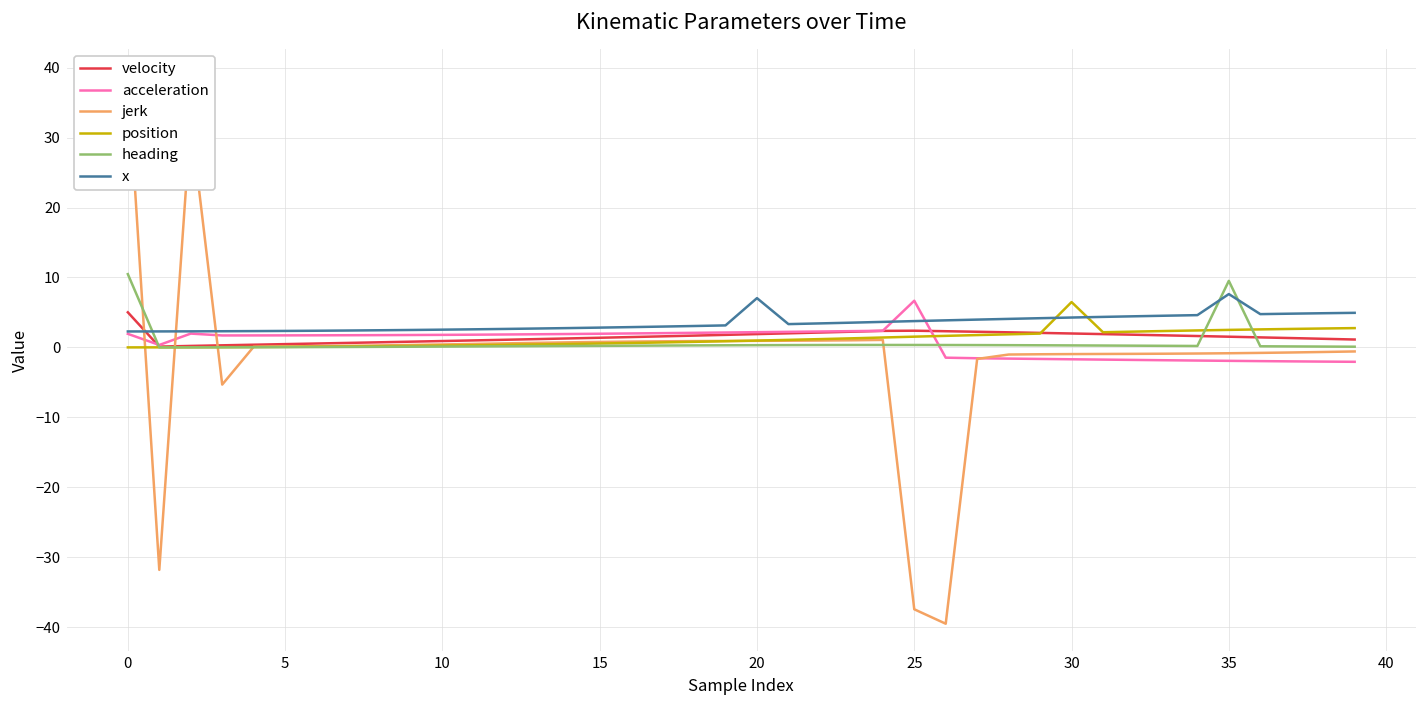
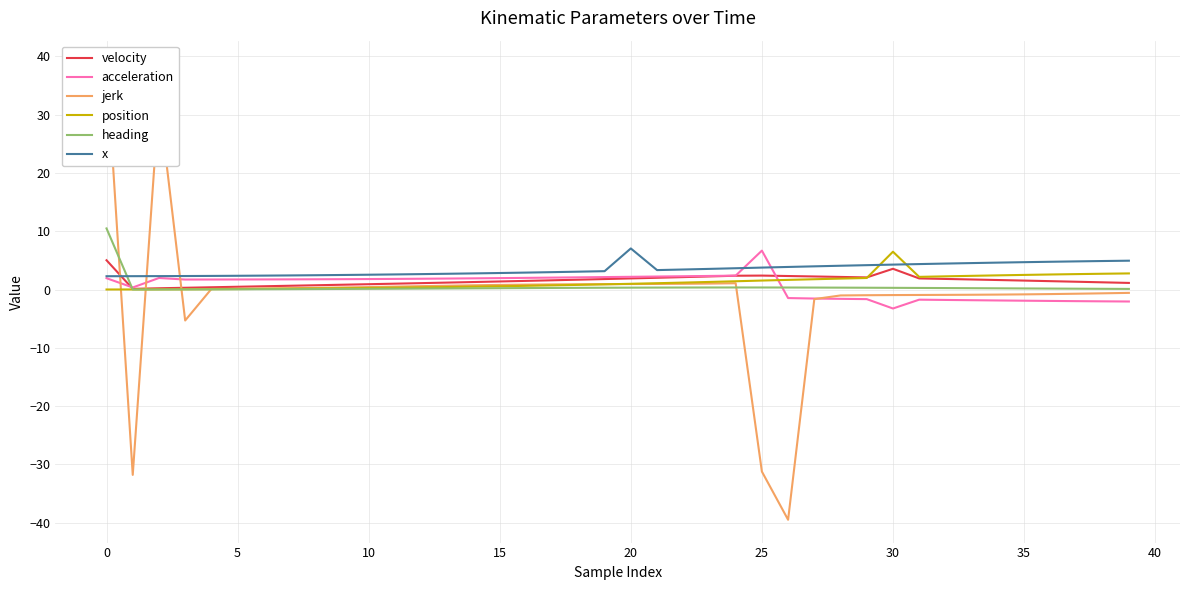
  {
    "velocity": {
      "0": 5,
      "10": 1,
      "15": 1,
      "25": 2,
-     "30": 2,
+     "30": 4,
      "35": 2
    },
    "acceleration": {
      "5": 2,
      "10": 2,
      "15": 2,
      "25": 7,
-     "30": -2,
+     "30": -3,
      "35": -2
    },
    "jerk": {
-     "25": -37,
+     "25": -31,
      "30": -1,
      "35": -1
    },
    "position": {
      "0": 0,
      "25": 2,
      "30": 6,
      "35": 3
    },
    "heading": {
      "0": 10,
      "20": 0,
      "25": 0,
      "30": 0,
-     "35": 10
+     "35": 0
    },
    "x": {
      "5": 2,
      "10": 3,
      "15": 3,
      "20": 7,
      "25": 4,
      "30": 4,
-     "35": 8
+     "35": 5
    }
  }
